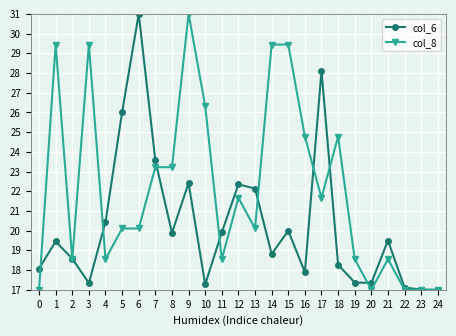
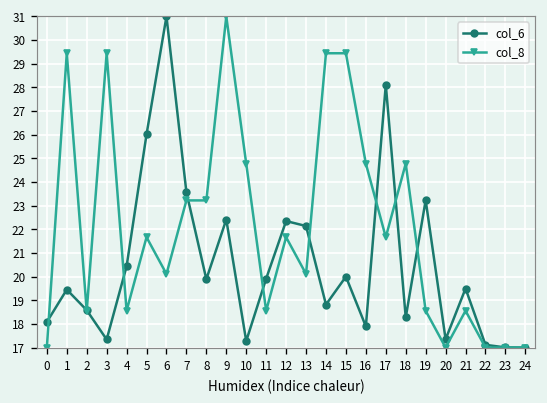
  {
    "col_6": {
      "0": 18.1,
      "1": 19.5,
      "3": 17.3,
      "4": 20.4,
      "5": 26.0,
      "6": 31.0,
      "7": 23.6,
      "8": 19.9,
      "9": 22.4,
      "10": 17.3,
      "11": 19.9,
      "12": 22.3,
      "13": 22.1,
      "14": 18.8,
      "15": 20.0,
      "16": 17.9,
      "17": 28.1,
      "18": 18.3,
-     "19": 17.4,
+     "19": 23.2,
      "20": 17.3,
      "21": 19.5
    },
    "col_8": {
      "0": 17.0,
      "1": 29.4,
      "3": 29.4,
      "4": 18.6,
-     "5": 20.1,
+     "5": 21.7,
      "6": 20.1,
      "7": 23.2,
      "8": 23.2,
      "9": 31.0,
-     "10": 26.3,
+     "10": 24.8,
      "11": 18.6,
      "12": 21.7,
      "13": 20.1,
      "14": 29.4,
      "15": 29.4,
      "16": 24.8,
      "17": 21.7,
      "18": 24.8,
      "19": 18.6,
      "20": 17.0,
      "21": 18.6
    }
  }
